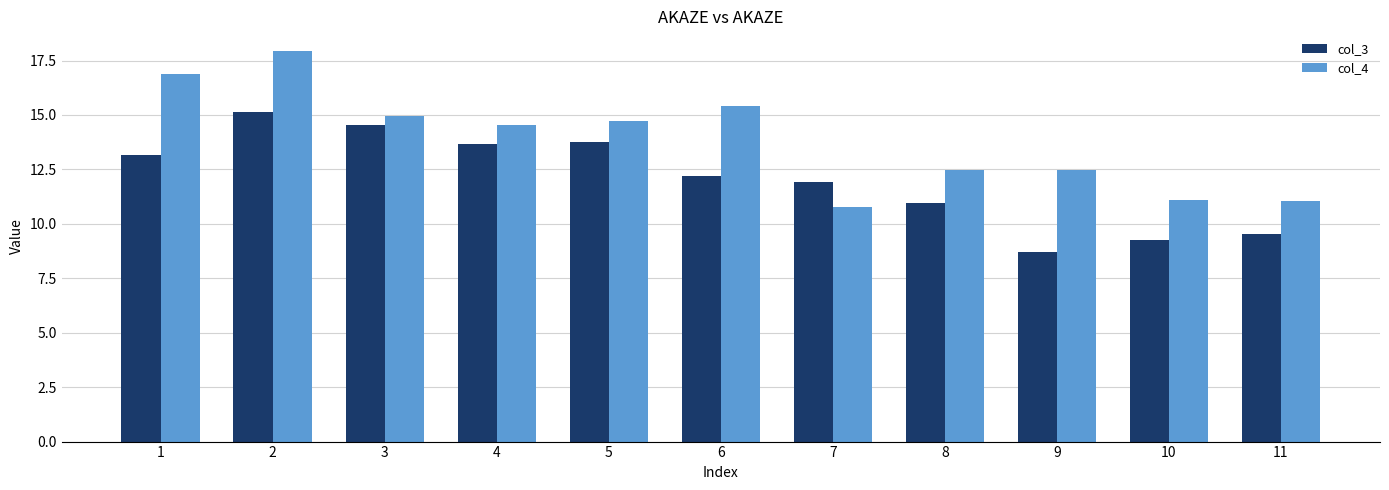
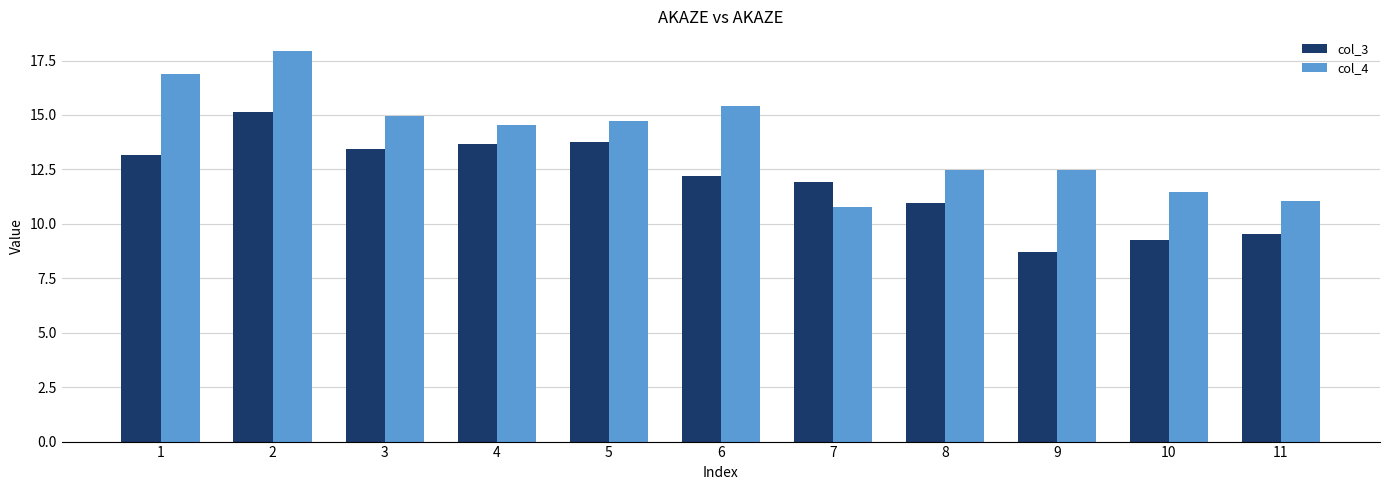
  {
    "col_3": {
      "1": 13.1,
      "2": 15.1,
-     "3": 14.6,
+     "3": 13.4,
      "4": 13.7,
      "5": 13.8,
      "6": 12.2,
      "7": 11.9,
      "8": 11.0,
      "9": 8.7,
      "10": 9.2,
      "11": 9.5
    },
    "col_4": {
      "1": 16.9,
      "2": 17.9,
      "3": 15.0,
      "4": 14.5,
      "5": 14.7,
      "6": 15.4,
      "7": 10.8,
      "8": 12.4,
      "9": 12.5,
-     "10": 11.1,
+     "10": 11.5,
      "11": 11.1
    }
  }
